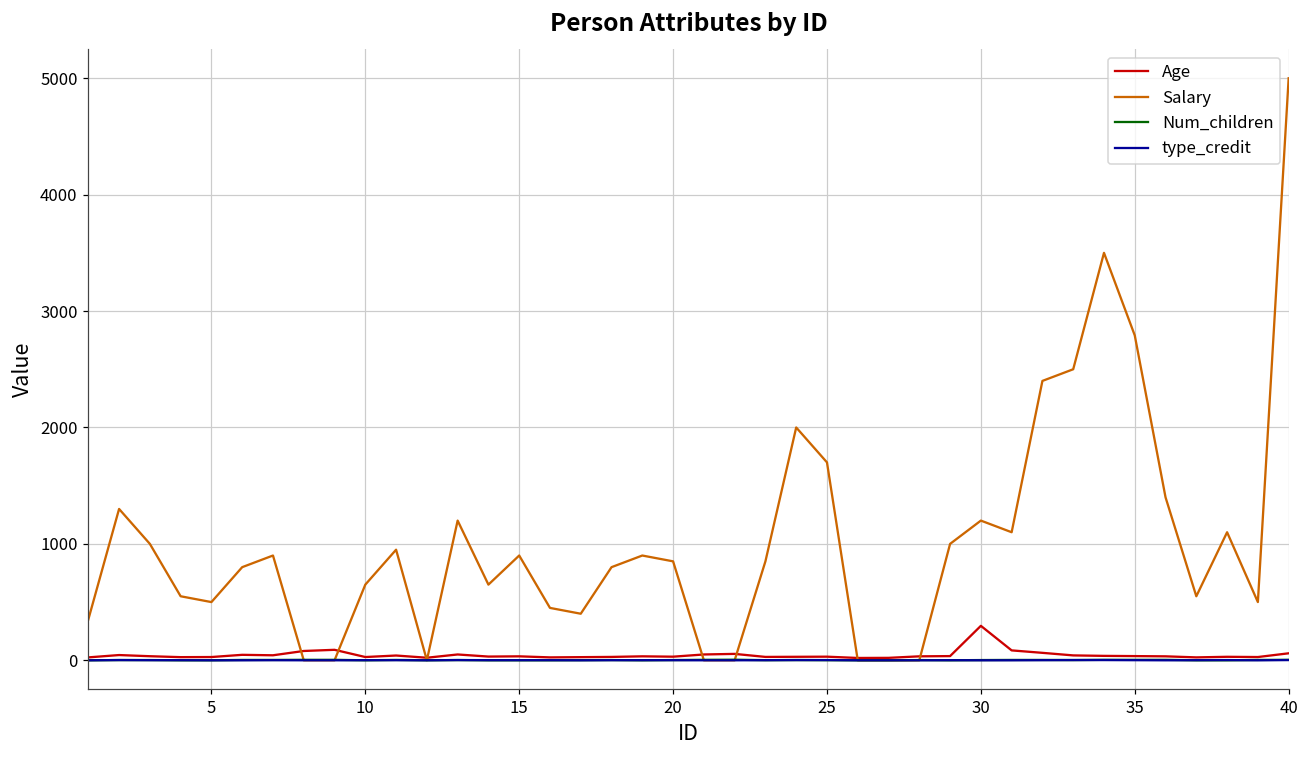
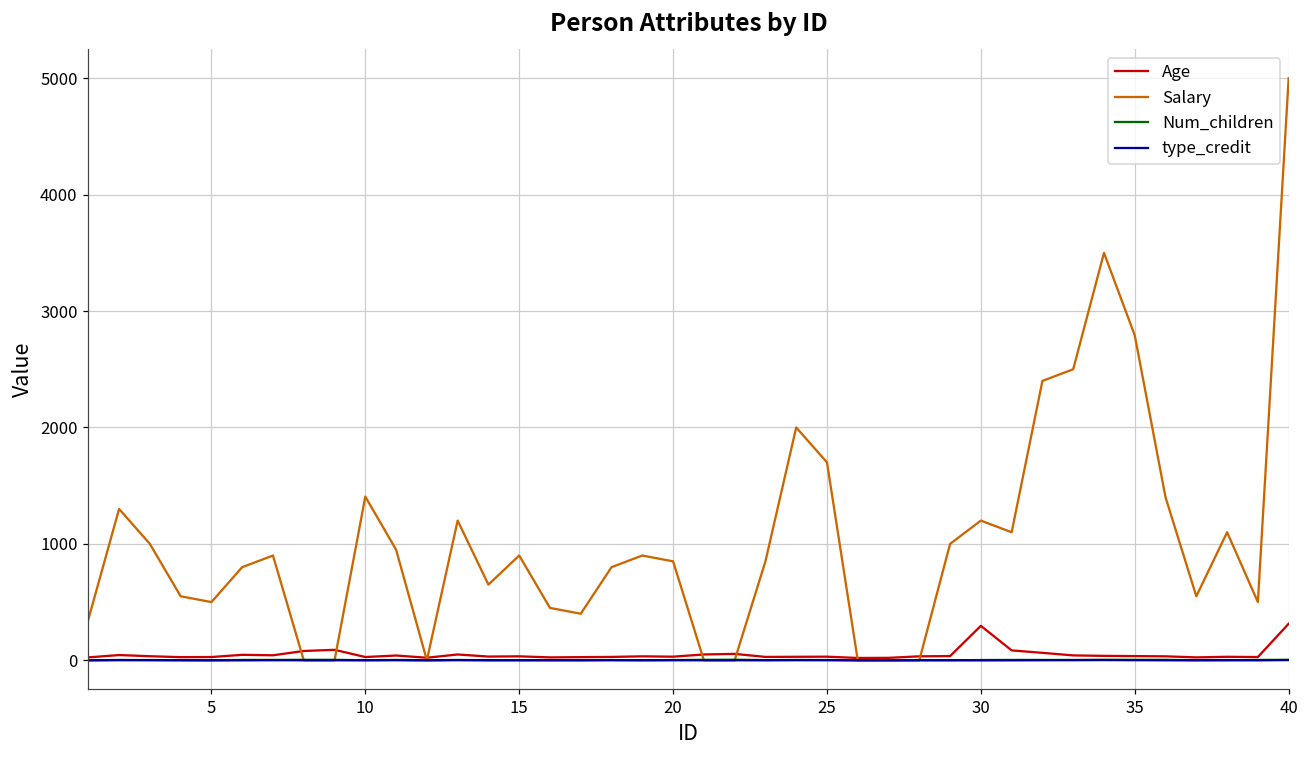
  {
    "Age": {
      "5": 30,
      "10": 30,
      "15": 30,
      "20": 30,
      "25": 30,
      "30": 300,
      "35": 40,
-     "40": 60
+     "40": 310
    },
    "Salary": {
      "5": 500,
-     "10": 650,
+     "10": 1410,
      "15": 900,
      "20": 850,
      "25": 1700,
      "30": 1200,
      "35": 2790,
      "40": 5000
    },
    "type_credit": {
      "5": 0,
      "10": 0,
      "15": 0,
      "20": 0,
      "25": 0,
      "30": 0,
      "35": 0,
      "40": 0
    }
  }
